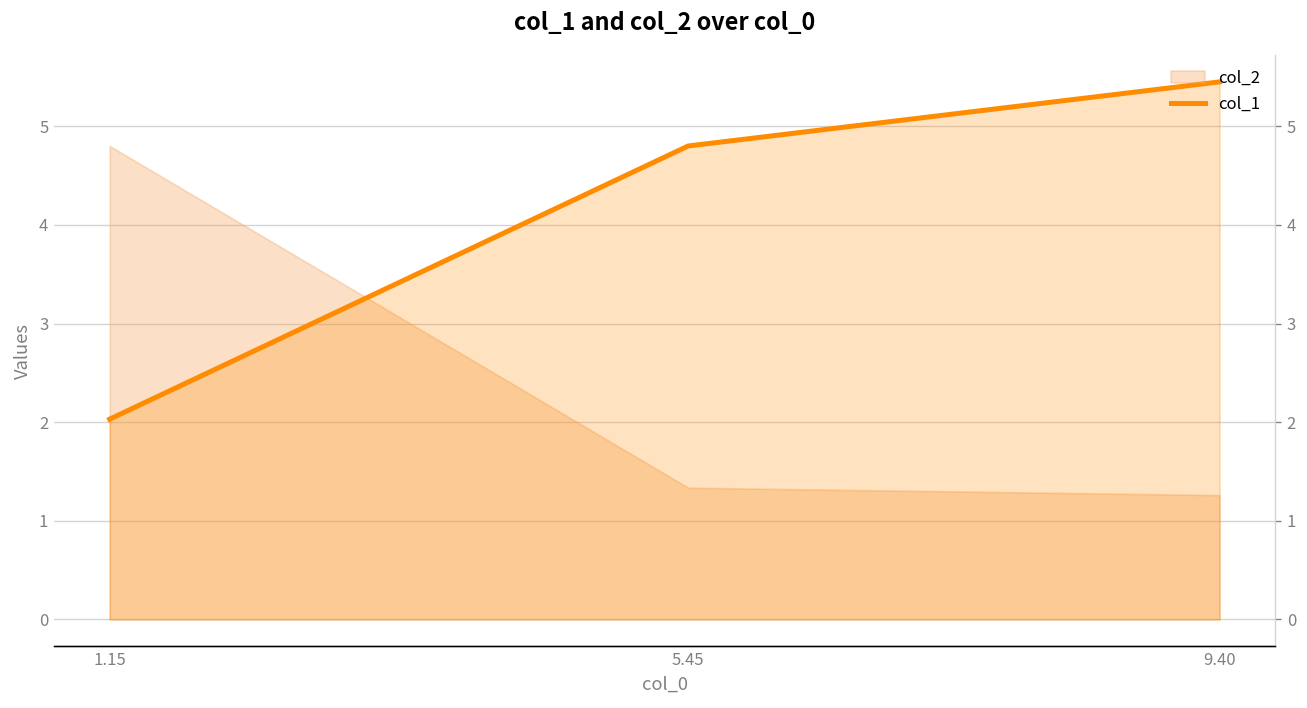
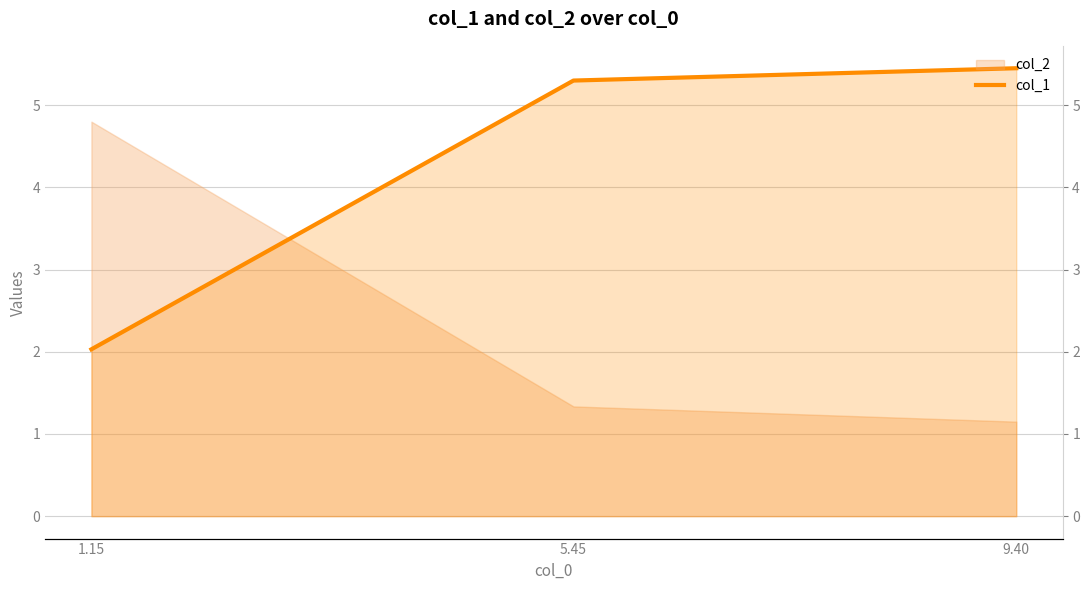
  {
    "col_1": {
      "1.15": 2.0,
-     "5.45": 4.8,
+     "5.45": 5.3,
      "9.40": 5.5
    },
    "col_2": {
      "1.15": 4.8,
      "5.45": 1.3,
-     "9.40": 1.3
+     "9.40": 1.2
    }
  }
